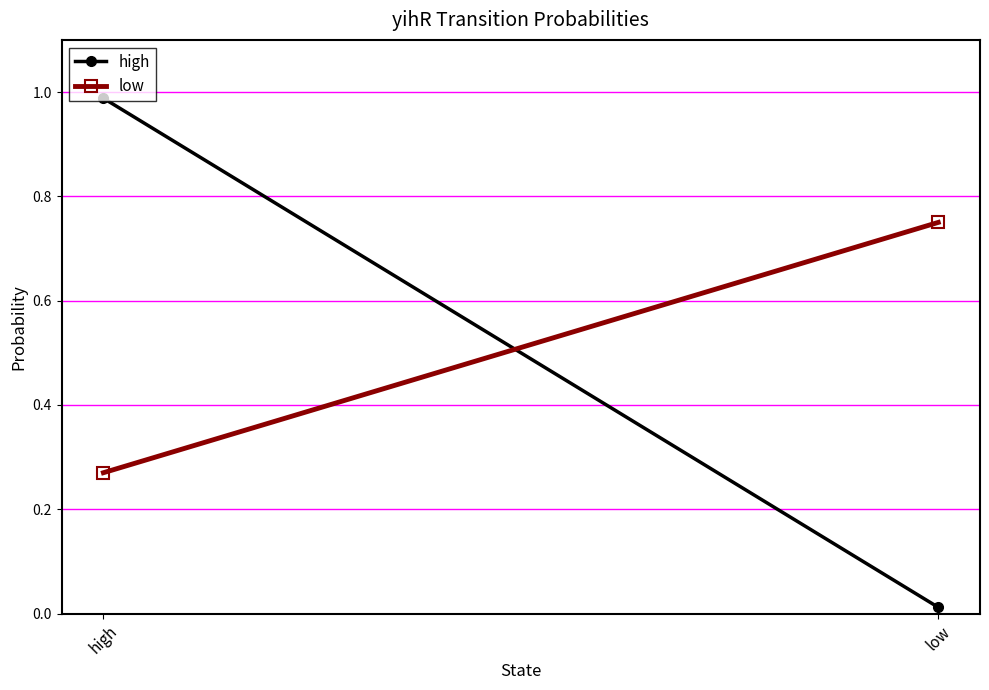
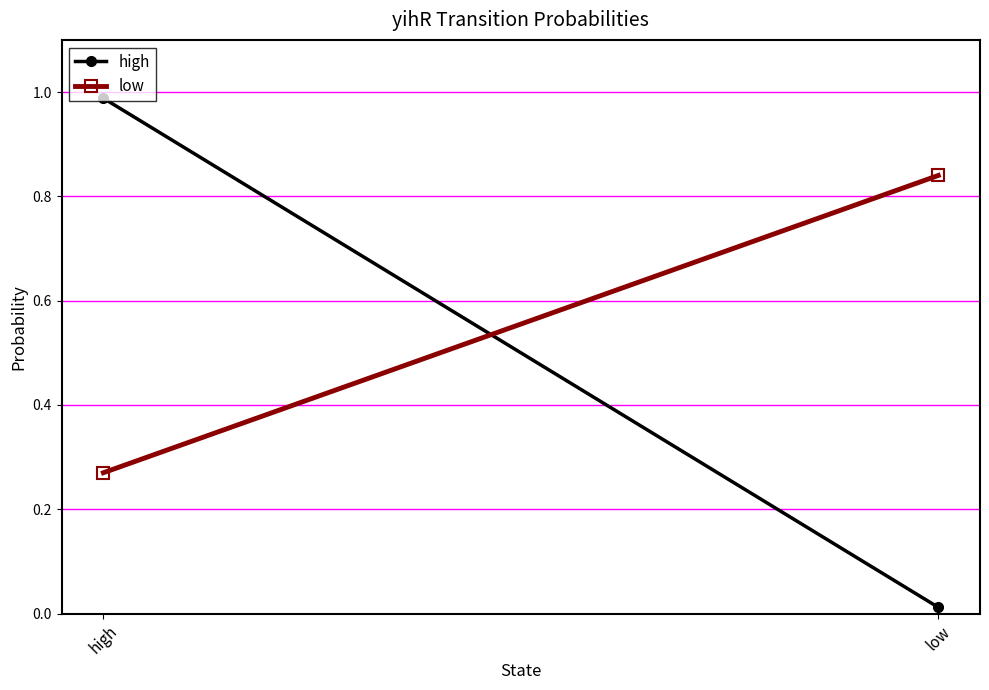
  {
    "high": {
      "low": 0.01
    },
    "low": {
      "high": 0.27,
-     "low": 0.75
+     "low": 0.84
    }
  }
